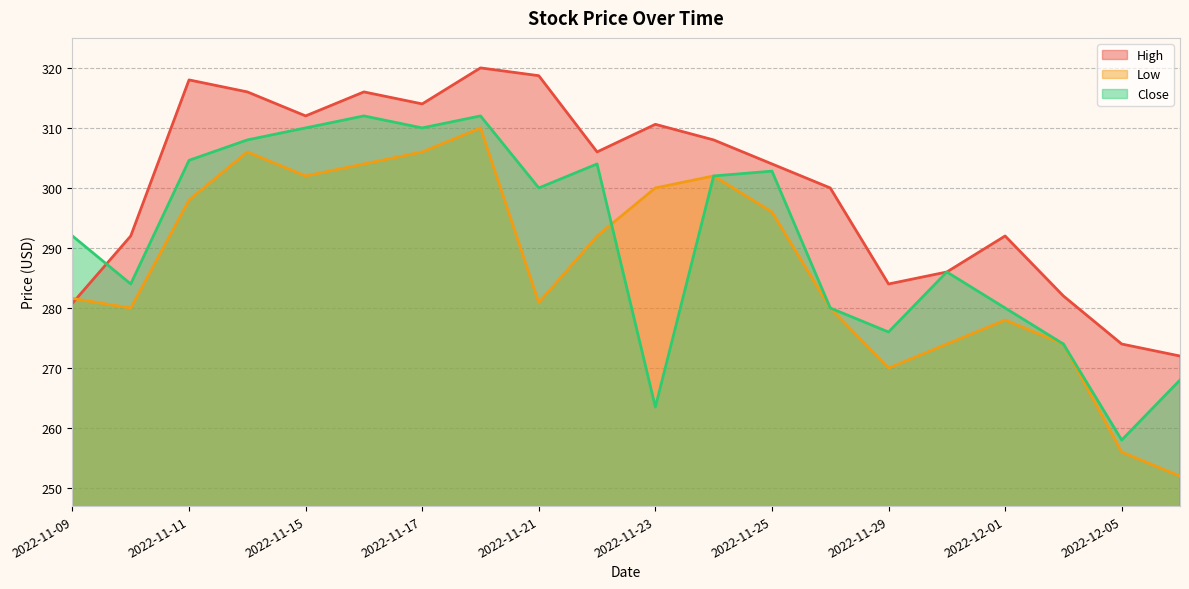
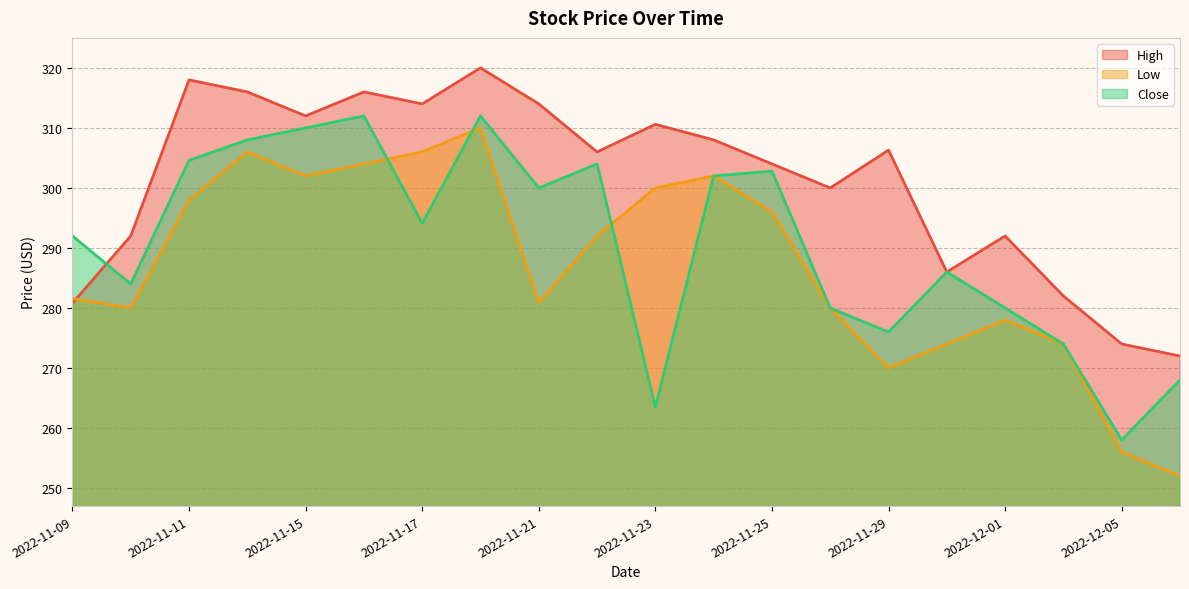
  {
    "High": {
      "2022-11-09": 281,
      "2022-11-11": 318,
      "2022-11-15": 312,
      "2022-11-17": 314,
-     "2022-11-21": 319,
+     "2022-11-21": 314,
      "2022-11-23": 311,
      "2022-11-25": 304,
-     "2022-11-29": 284,
+     "2022-11-29": 306,
      "2022-12-01": 292,
      "2022-12-05": 274
    },
    "Low": {
      "2022-11-09": 282,
      "2022-11-11": 298,
      "2022-11-15": 302,
      "2022-11-17": 306,
      "2022-11-21": 281,
      "2022-11-23": 300,
      "2022-11-25": 296,
      "2022-11-29": 270,
      "2022-12-01": 278,
      "2022-12-05": 256
    },
    "Close": {
      "2022-11-09": 292,
      "2022-11-11": 305,
      "2022-11-15": 310,
-     "2022-11-17": 310,
+     "2022-11-17": 294,
      "2022-11-21": 300,
      "2022-11-23": 264,
      "2022-11-25": 303,
      "2022-11-29": 276,
      "2022-12-01": 280,
      "2022-12-05": 258
    }
  }
